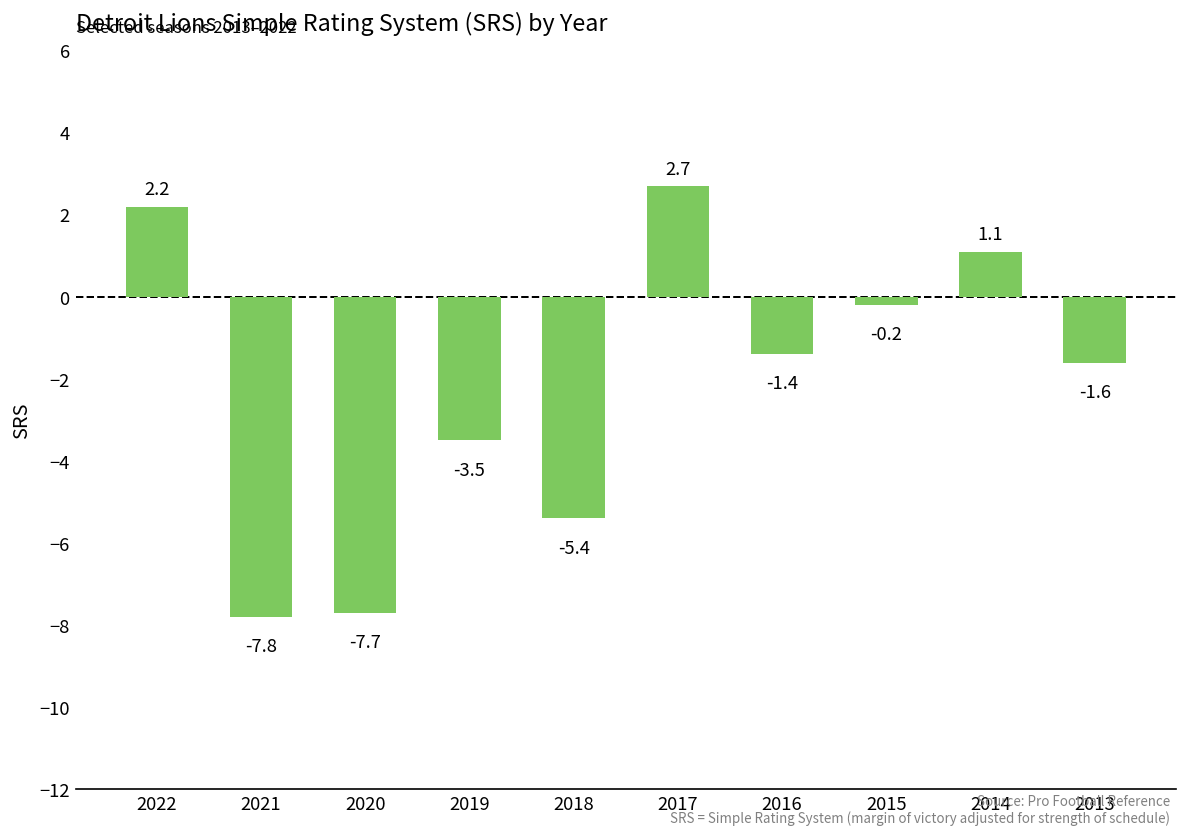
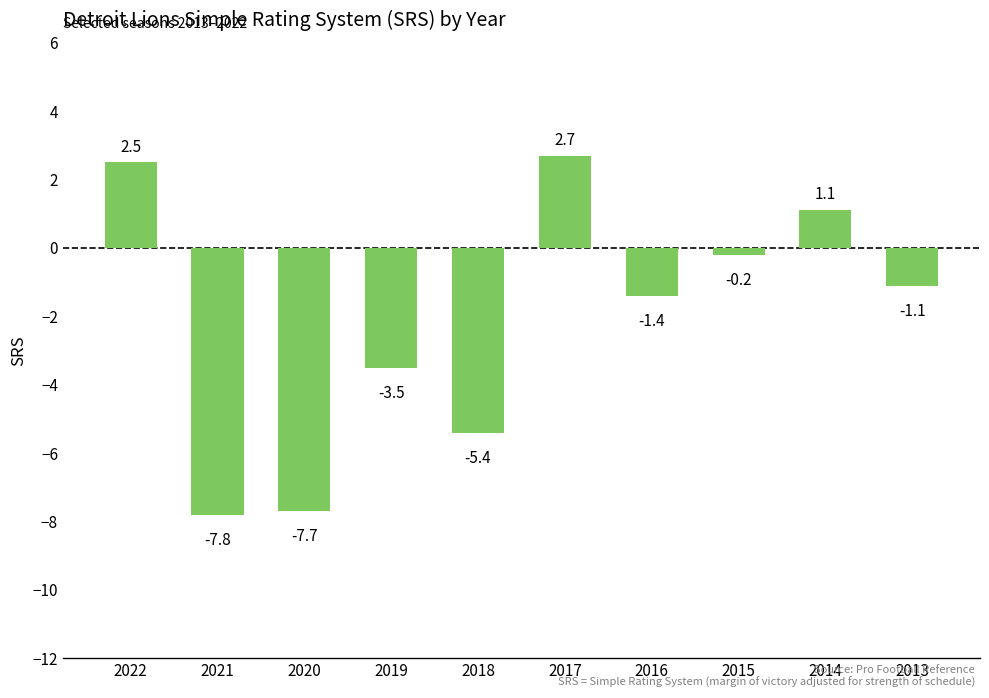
  {
-   "2022": 2.2,
+   "2022": 2.5,
    "2021": -7.8,
    "2020": -7.7,
    "2019": -3.5,
    "2018": -5.4,
    "2017": 2.7,
    "2016": -1.4,
    "2015": -0.2,
    "2014": 1.1,
-   "2013": -1.6
+   "2013": -1.1
  }
